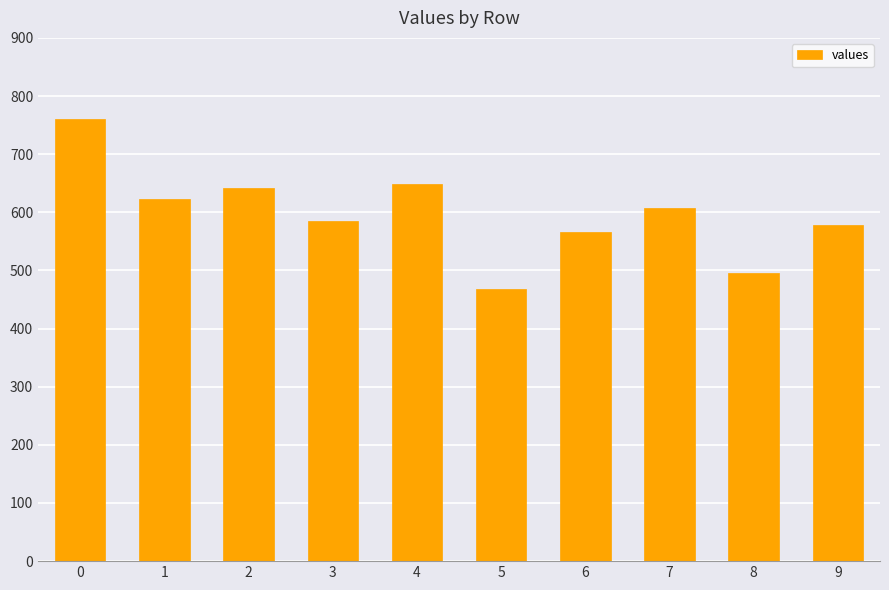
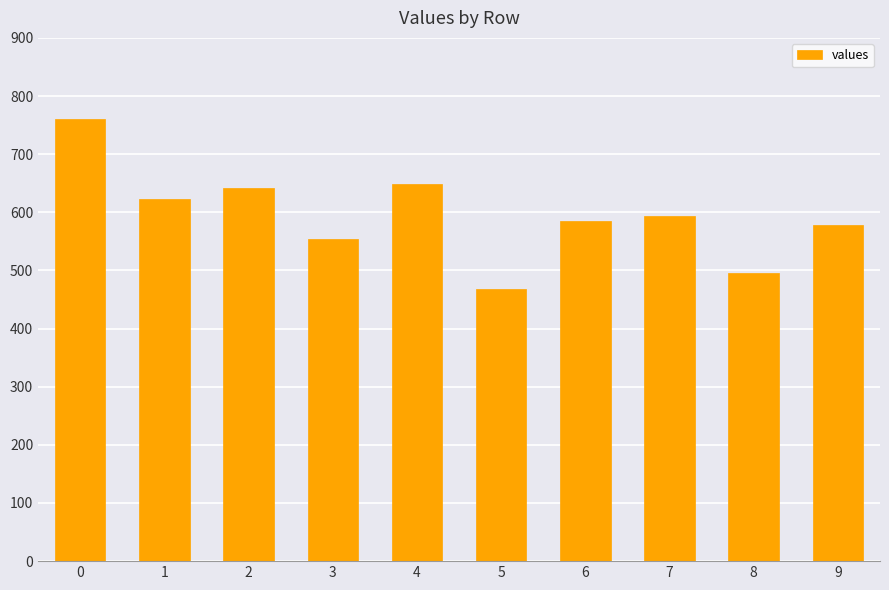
  {
    "0": 760,
    "1": 620,
    "2": 640,
-   "3": 580,
+   "3": 550,
    "4": 650,
    "5": 470,
-   "6": 570,
-   "7": 610,
+   "6": 590,
+   "7": 590,
    "8": 500,
    "9": 580
  }
